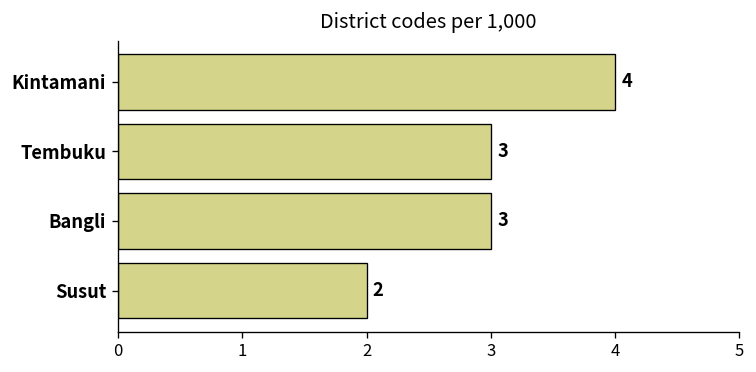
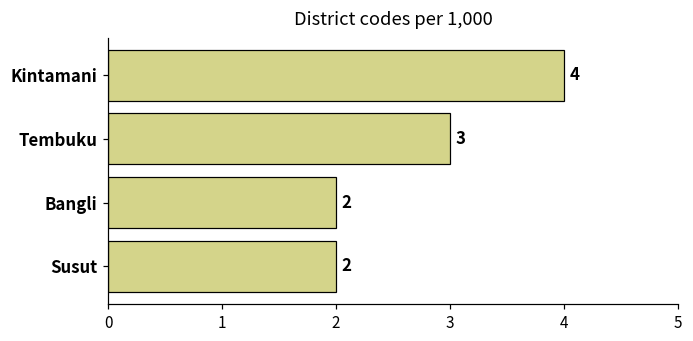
  {
    "Kintamani": 4,
    "Tembuku": 3,
-   "Bangli": 3,
+   "Bangli": 2,
    "Susut": 2
  }
